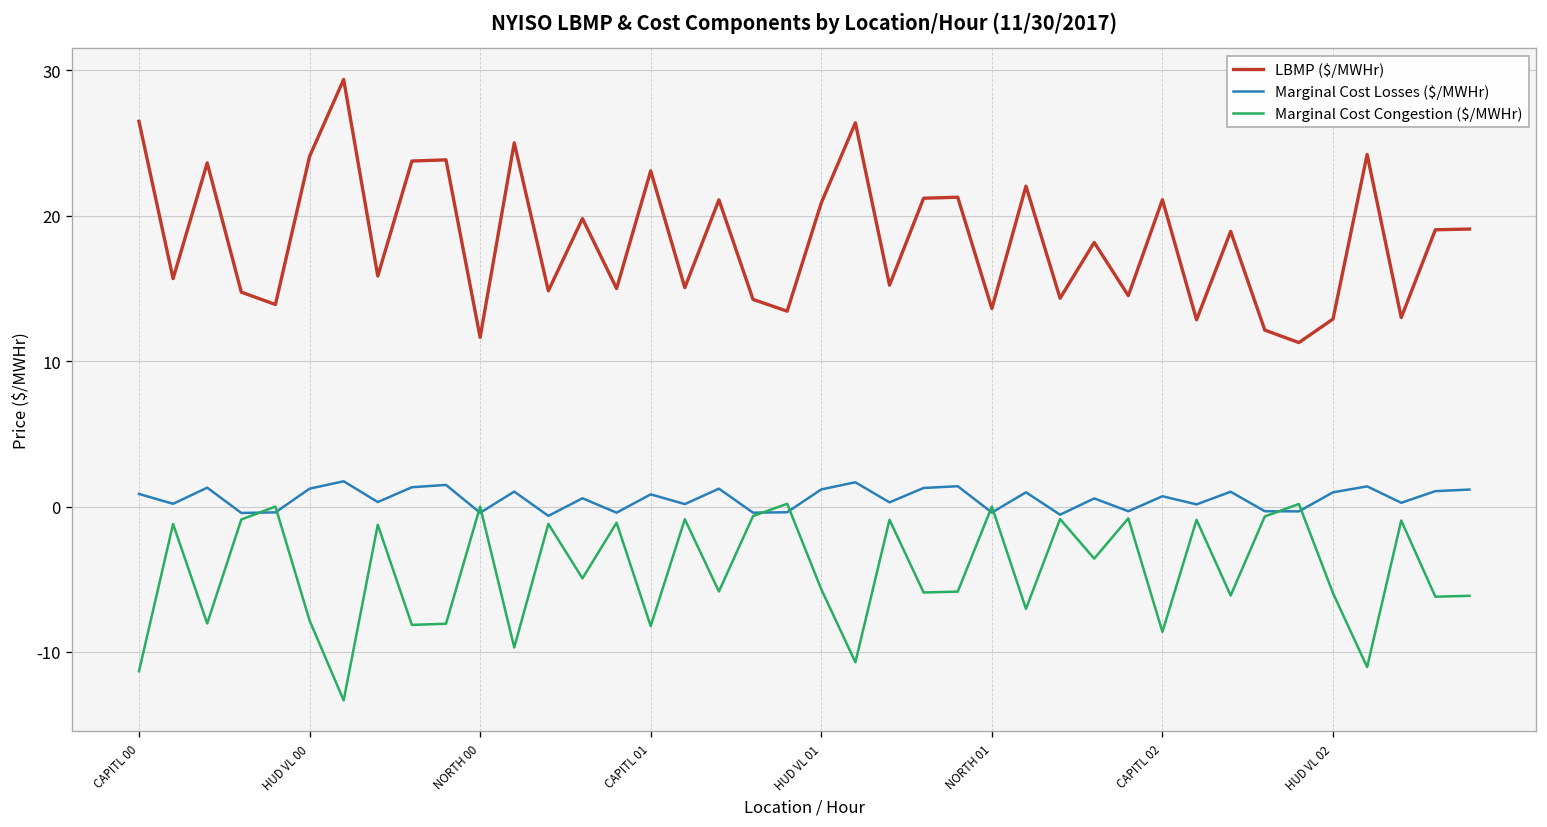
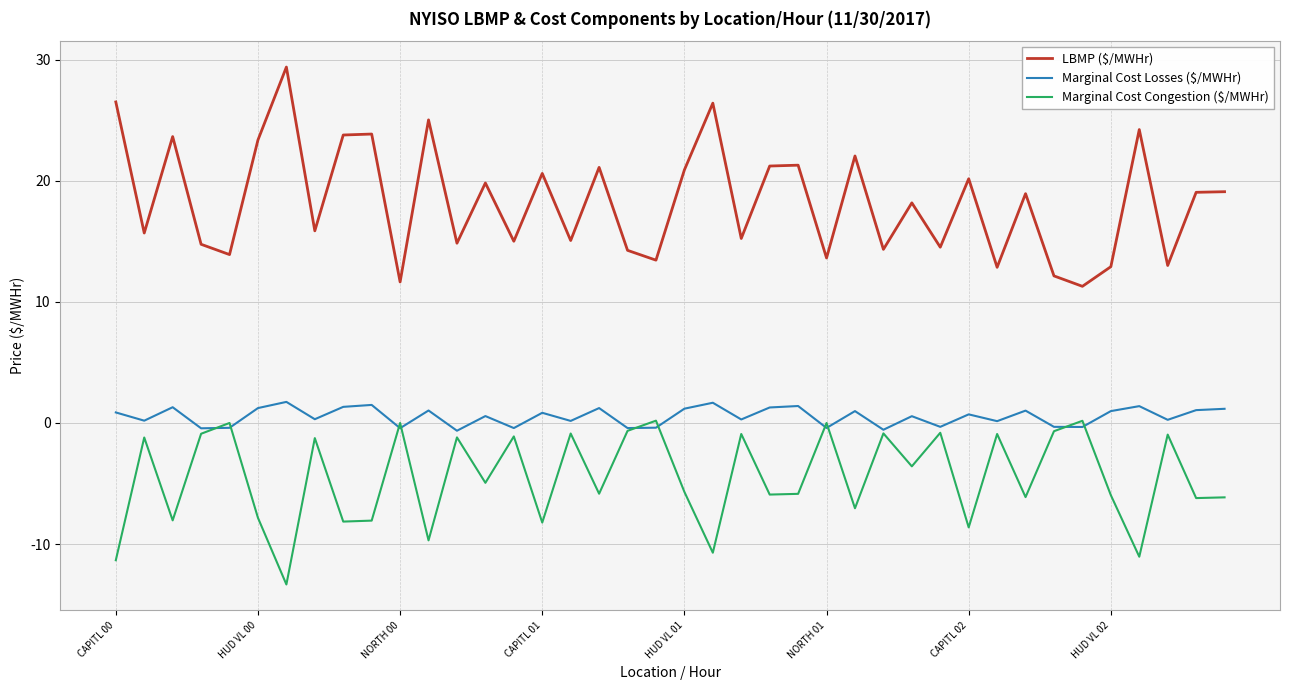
  {
    "LBMP ($/MWHr)": {
      "CAPITL 00": 26.5,
-     "HUD VL 00": 24.1,
+     "HUD VL 00": 23.4,
      "NORTH 00": 11.6,
-     "CAPITL 01": 23.1,
+     "CAPITL 01": 20.6,
      "HUD VL 01": 20.9,
      "NORTH 01": 13.6,
-     "CAPITL 02": 21.1,
+     "CAPITL 02": 20.2,
      "HUD VL 02": 12.9
    },
    "Marginal Cost Losses ($/MWHr)": {
      "CAPITL 00": 0.9,
      "HUD VL 00": 1.2,
      "NORTH 00": -0.4,
      "CAPITL 01": 0.8,
      "HUD VL 01": 1.2,
      "NORTH 01": -0.4,
      "CAPITL 02": 0.7,
      "HUD VL 02": 1.0
    },
    "Marginal Cost Congestion ($/MWHr)": {
      "CAPITL 00": -11.3,
      "HUD VL 00": -7.8,
      "NORTH 00": 0.0,
      "CAPITL 01": -8.2,
      "HUD VL 01": -5.7,
      "NORTH 01": 0.0,
      "CAPITL 02": -8.6,
      "HUD VL 02": -6.0
    }
  }
